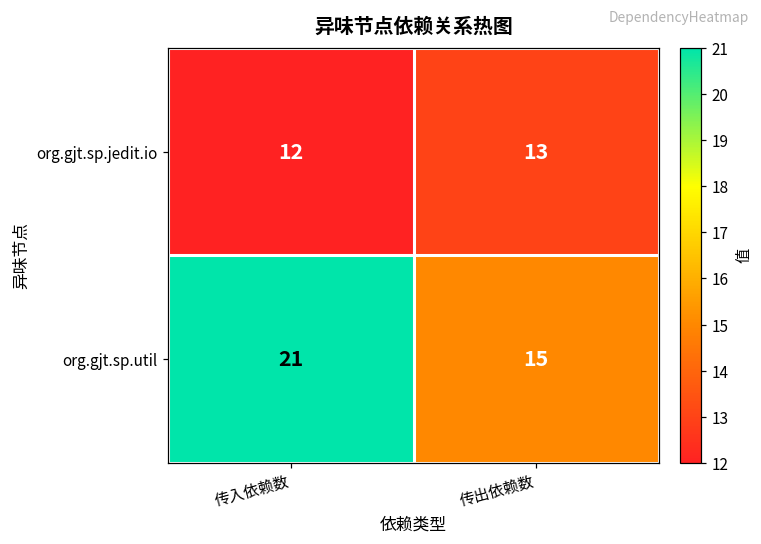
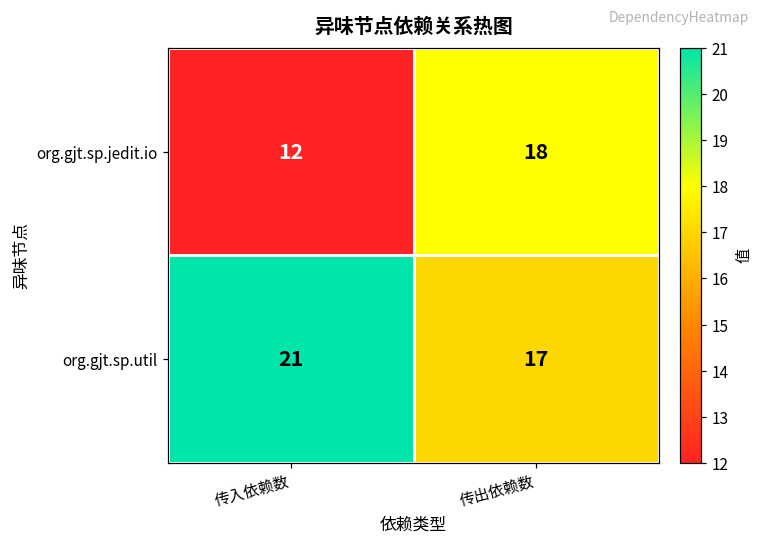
  {
    "org.gjt.sp.jedit.io": {
      "传入依赖数": 12,
-     "传出依赖数": 13
+     "传出依赖数": 18
    },
    "org.gjt.sp.util": {
      "传入依赖数": 21,
-     "传出依赖数": 15
+     "传出依赖数": 17
    }
  }
